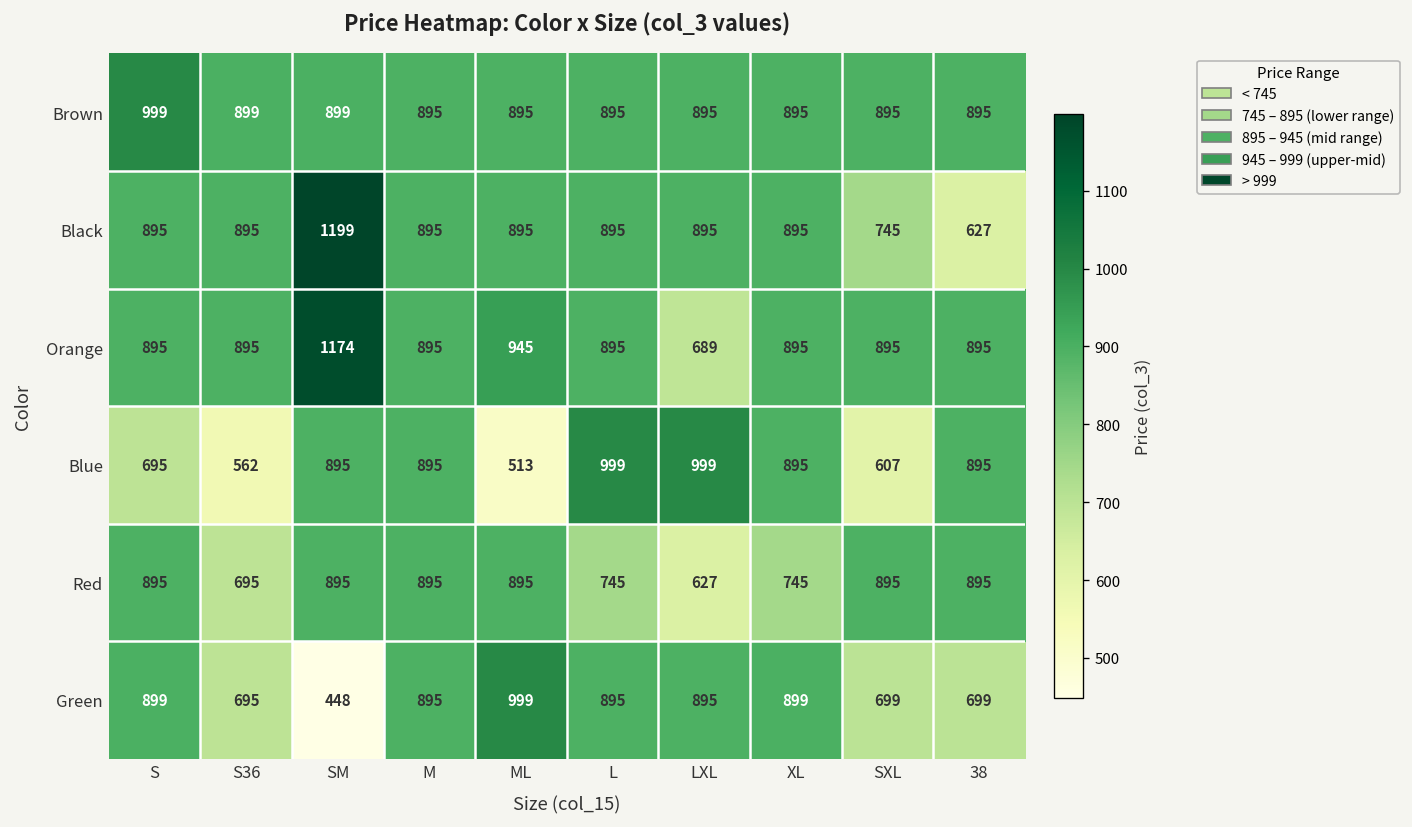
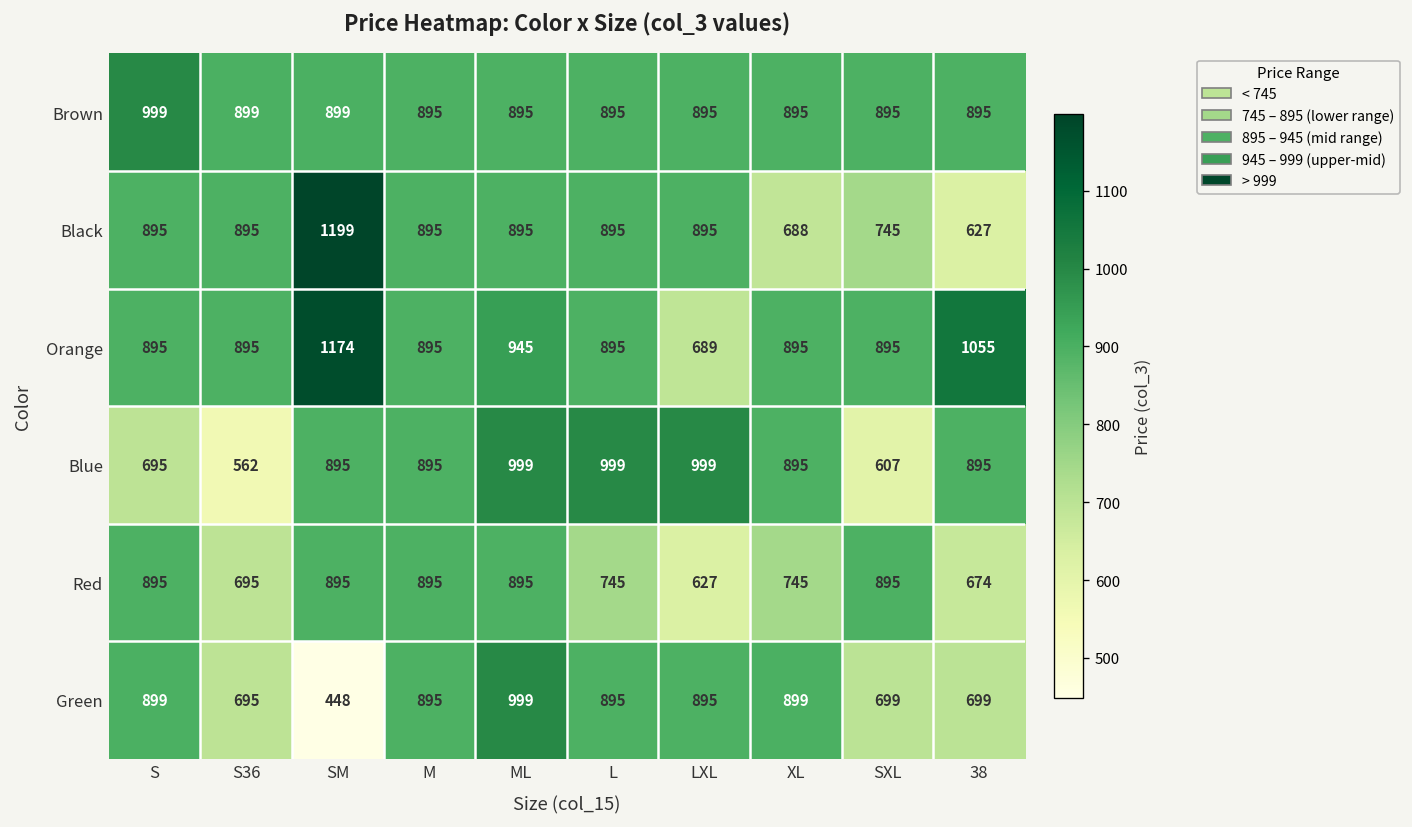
  {
    "Brown": {
      "S": 999,
      "S36": 899,
      "SM": 899,
      "M": 895,
      "ML": 895,
      "L": 895,
      "LXL": 895,
      "XL": 895,
      "SXL": 895,
      "38": 895
    },
    "Black": {
      "S": 895,
      "S36": 895,
      "SM": 1199,
      "M": 895,
      "ML": 895,
      "L": 895,
      "LXL": 895,
-     "XL": 895,
+     "XL": 688,
      "SXL": 745,
      "38": 627
    },
    "Orange": {
      "S": 895,
      "S36": 895,
      "SM": 1174,
      "M": 895,
      "ML": 945,
      "L": 895,
      "LXL": 689,
      "XL": 895,
      "SXL": 895,
-     "38": 895
+     "38": 1055
    },
    "Blue": {
      "S": 695,
      "S36": 562,
      "SM": 895,
      "M": 895,
-     "ML": 513,
+     "ML": 999,
      "L": 999,
      "LXL": 999,
      "XL": 895,
      "SXL": 607,
      "38": 895
    },
    "Red": {
      "S": 895,
      "S36": 695,
      "SM": 895,
      "M": 895,
      "ML": 895,
      "L": 745,
      "LXL": 627,
      "XL": 745,
      "SXL": 895,
-     "38": 895
+     "38": 674
    },
    "Green": {
      "S": 899,
      "S36": 695,
      "SM": 448,
      "M": 895,
      "ML": 999,
      "L": 895,
      "LXL": 895,
      "XL": 899,
      "SXL": 699,
      "38": 699
    }
  }
